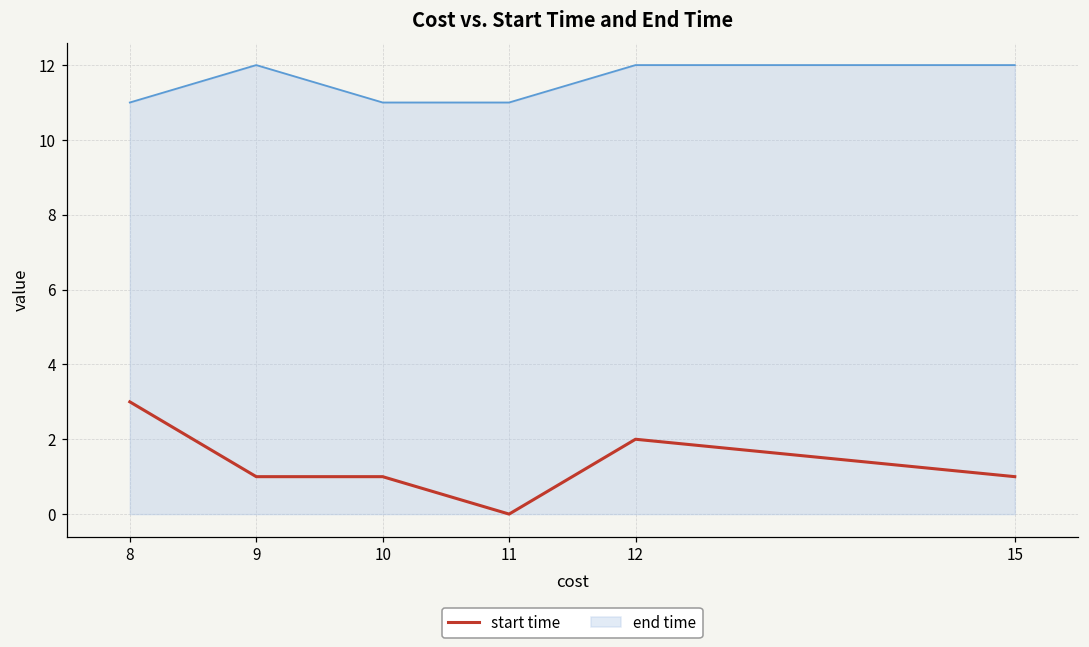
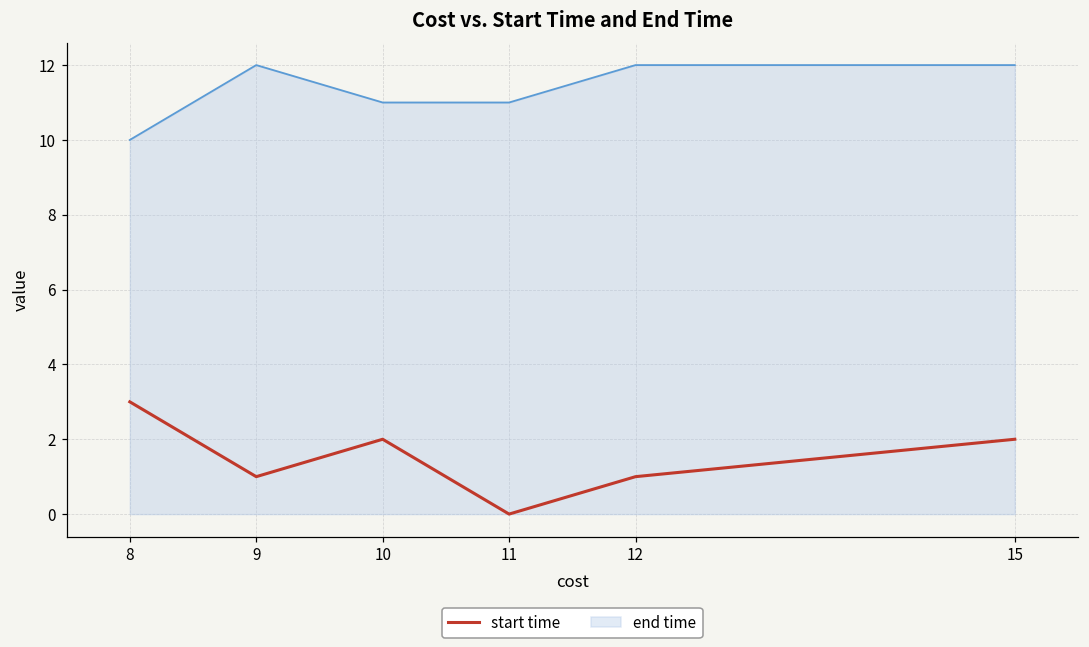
  {
    "end time": {
-     "8": 11,
+     "8": 10,
      "9": 12,
      "10": 11,
      "11": 11,
      "12": 12,
      "15": 12
    },
    "start time": {
      "8": 3,
      "9": 1,
-     "10": 1,
+     "10": 2,
      "11": 0,
-     "12": 2,
-     "15": 1
+     "12": 1,
+     "15": 2
    }
  }
